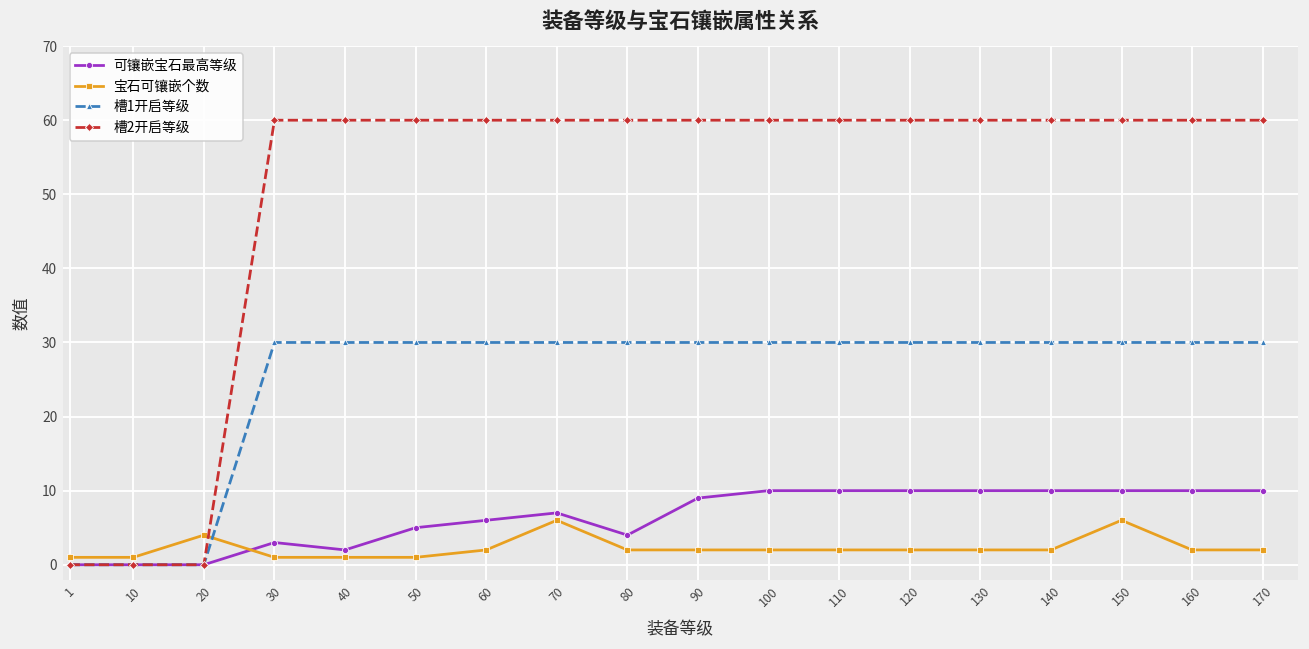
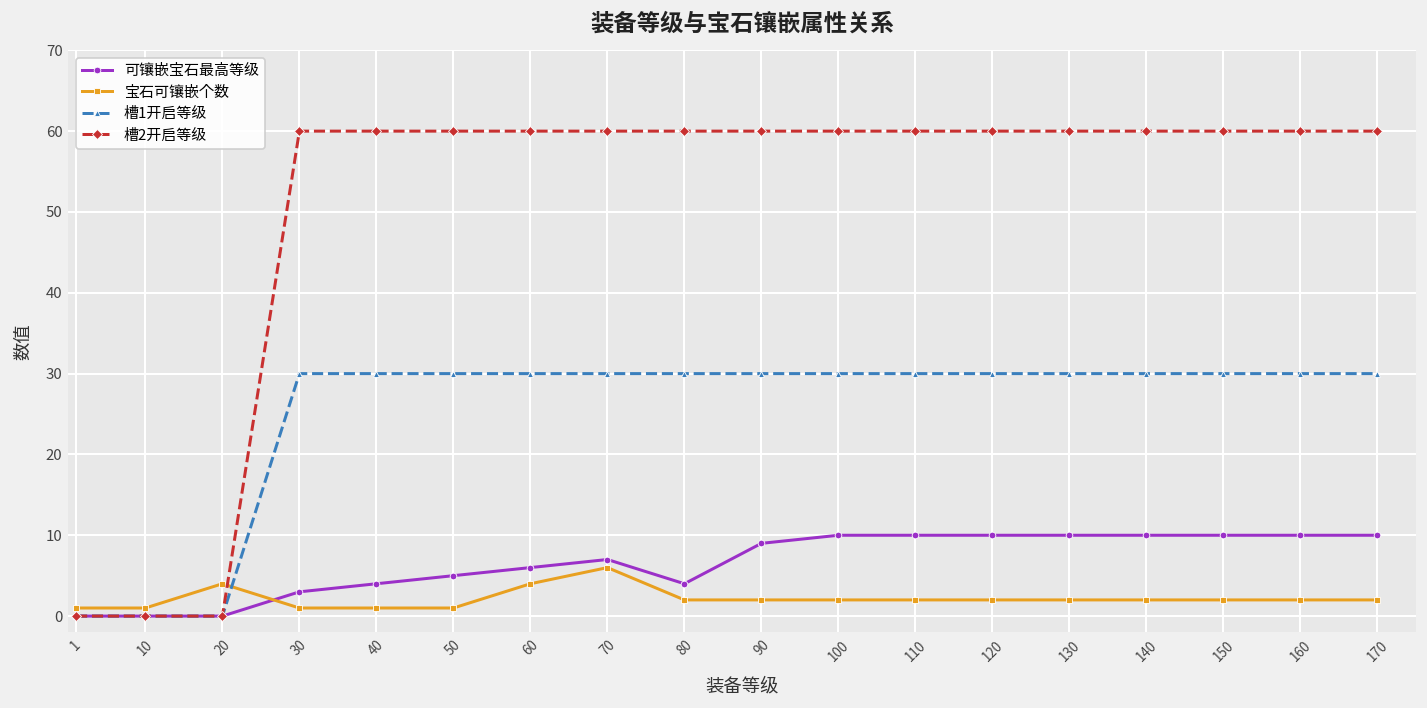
  {
    "可镶嵌宝石最高等级": {
      "30": 3,
-     "40": 2,
+     "40": 4,
      "50": 5,
      "60": 6,
      "70": 7,
      "80": 4,
      "90": 9,
      "100": 10,
      "110": 10,
      "120": 10,
      "130": 10,
      "140": 10,
      "150": 10,
      "160": 10,
      "170": 10
    },
    "宝石可镶嵌个数": {
      "1": 1,
      "10": 1,
      "20": 4,
      "30": 1,
      "40": 1,
      "50": 1,
-     "60": 2,
+     "60": 4,
      "70": 6,
      "80": 2,
      "90": 2,
      "100": 2,
      "110": 2,
      "120": 2,
      "130": 2,
      "140": 2,
-     "150": 6,
+     "150": 2,
      "160": 2,
      "170": 2
    },
    "槽1开启等级": {
      "30": 30,
      "40": 30,
      "50": 30,
      "60": 30,
      "70": 30,
      "80": 30,
      "90": 30,
      "100": 30,
      "110": 30,
      "120": 30,
      "130": 30,
      "140": 30,
      "150": 30,
      "160": 30,
      "170": 30
    },
    "槽2开启等级": {
      "30": 60,
      "40": 60,
      "50": 60,
      "60": 60,
      "70": 60,
      "80": 60,
      "90": 60,
      "100": 60,
      "110": 60,
      "120": 60,
      "130": 60,
      "140": 60,
      "150": 60,
      "160": 60,
      "170": 60
    }
  }
